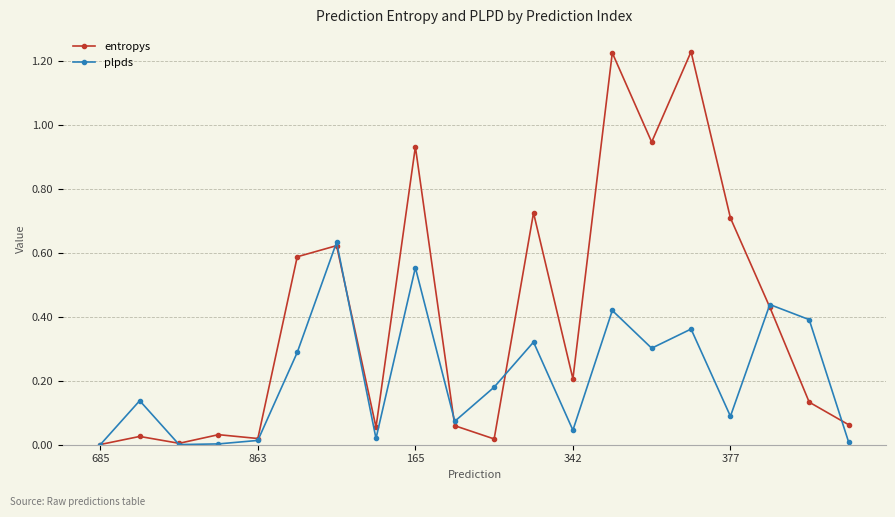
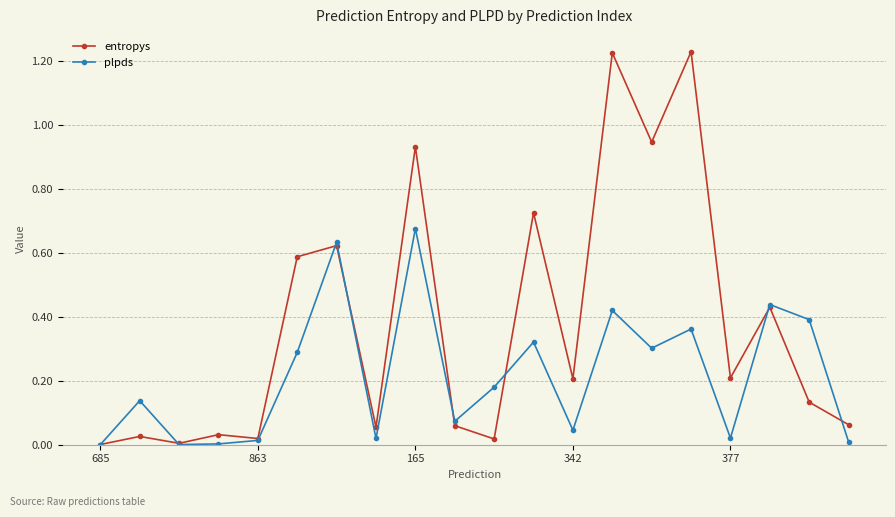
  {
    "entropys": {
      "165": 0.93,
      "342": 0.21,
-     "377": 0.71
+     "377": 0.21
    },
    "plpds": {
-     "165": 0.55,
+     "165": 0.68,
      "342": 0.05,
-     "377": 0.09
+     "377": 0.02
    }
  }
